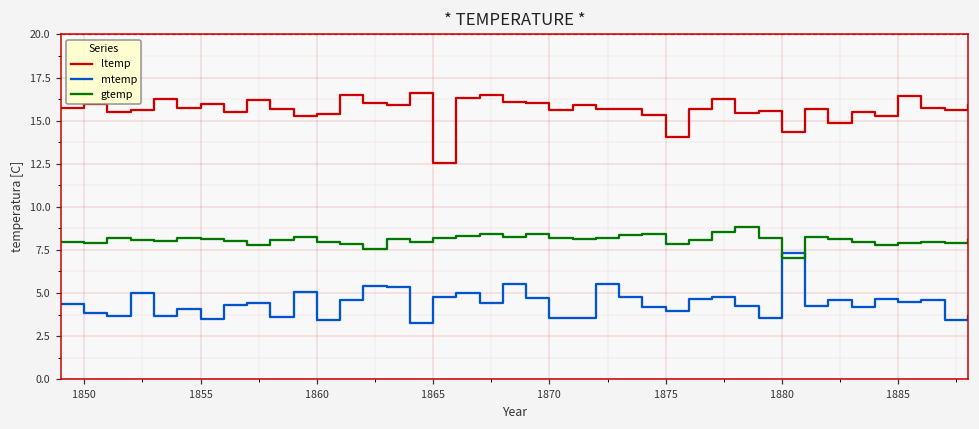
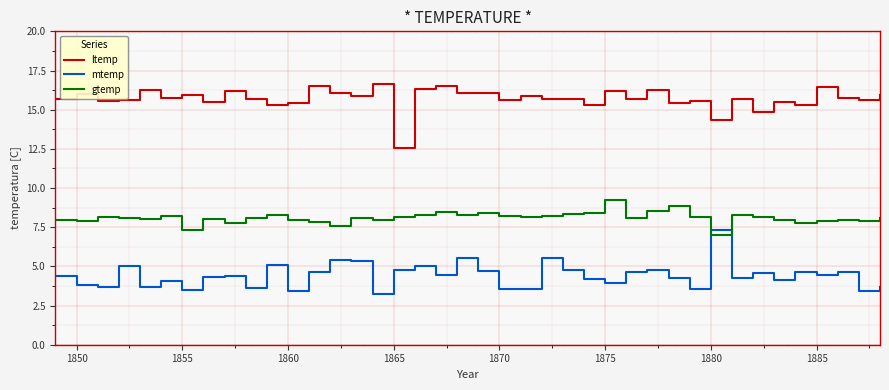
  {
    "ltemp": {
      "1855": 15.9,
      "1860": 15.4,
      "1865": 12.5,
      "1870": 15.6,
-     "1875": 14.1,
+     "1875": 16.2,
      "1880": 14.4,
      "1885": 16.4
    },
    "mtemp": {
      "1850": 3.8,
      "1855": 3.5,
      "1860": 3.4,
      "1865": 4.8,
      "1870": 3.6,
      "1875": 4.0,
      "1880": 7.3,
      "1885": 4.5
    },
    "gtemp": {
      "1850": 7.9,
-     "1855": 8.1,
+     "1855": 7.4,
      "1860": 8.0,
      "1865": 8.2,
      "1870": 8.2,
-     "1875": 7.9,
+     "1875": 9.3,
      "1880": 7.0,
      "1885": 7.9
    }
  }
